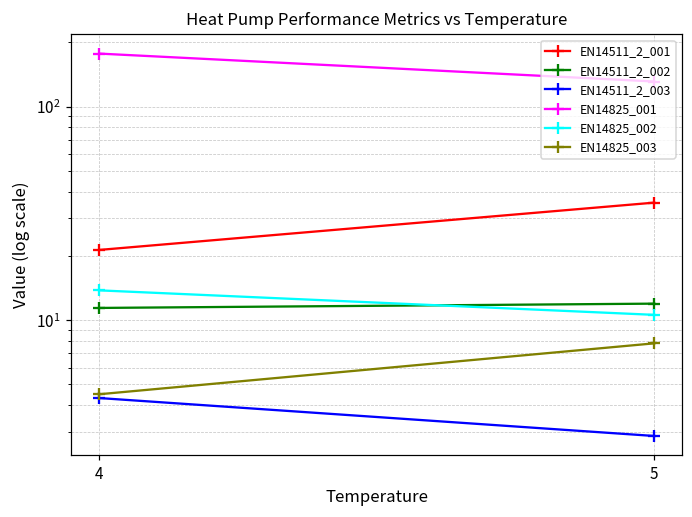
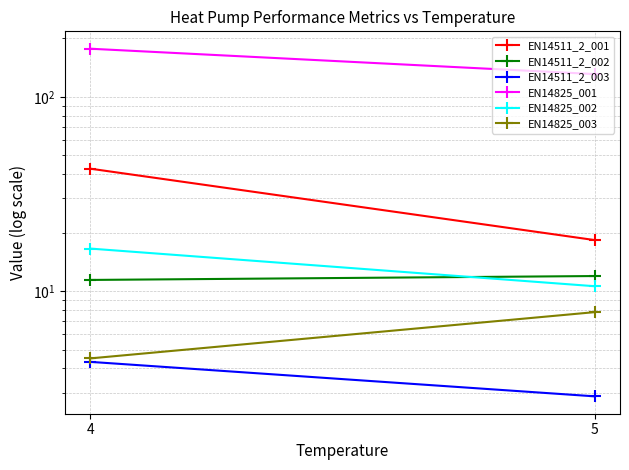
  {
    "EN14511_2_001": {
-     "4": 21,
-     "5": 36
+     "4": 43,
+     "5": 18
    },
    "EN14511_2_002": {
      "4": 11,
      "5": 12
    },
    "EN14511_2_003": {
      "4": 4.3,
      "5": 2.9
    },
    "EN14825_001": {
      "4": 180
    },
    "EN14825_002": {
-     "4": 14,
+     "4": 17,
      "5": 11
    },
    "EN14825_003": {
      "4": 4.5,
      "5": 8
    }
  }
